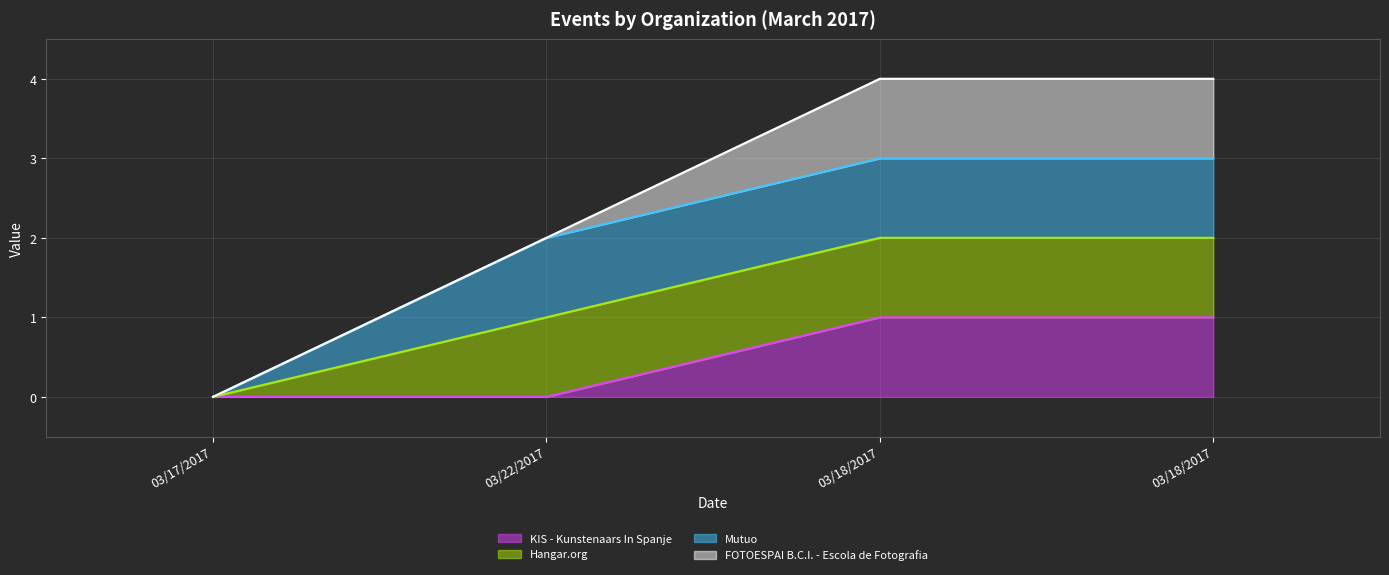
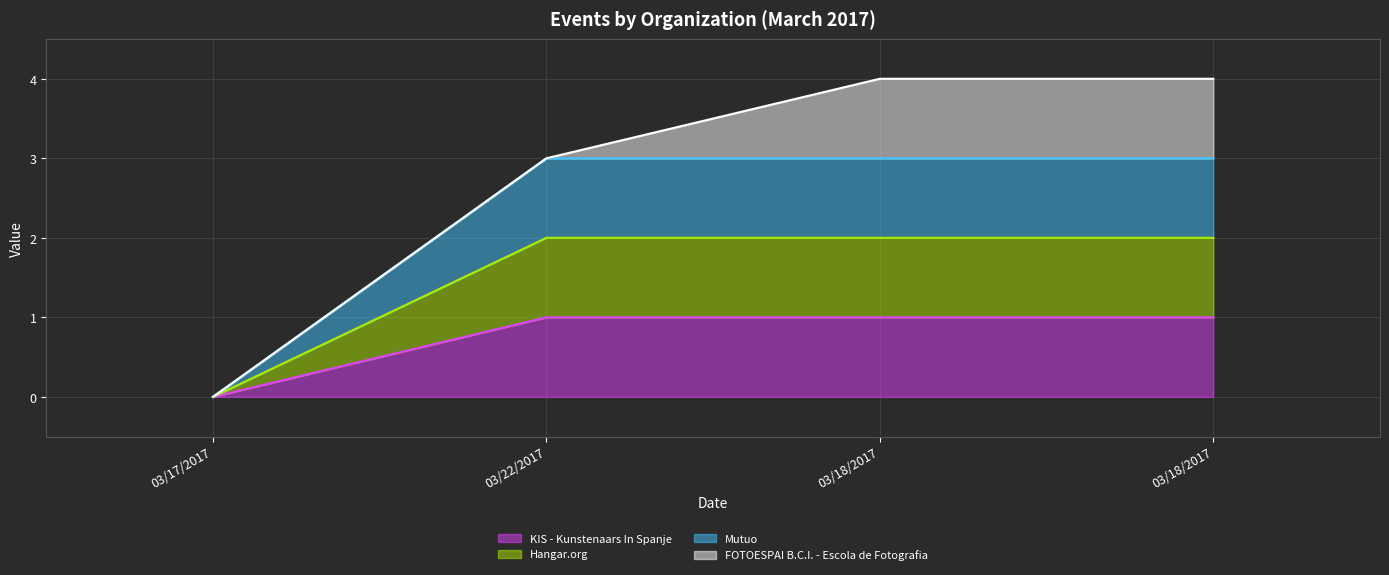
  {
    "KIS - Kunstenaars In Spanje": {
-     "03/22/2017": 0
+     "03/22/2017": 1
    },
    "Hangar.org": {
      "03/22/2017": 1
    }
  }
